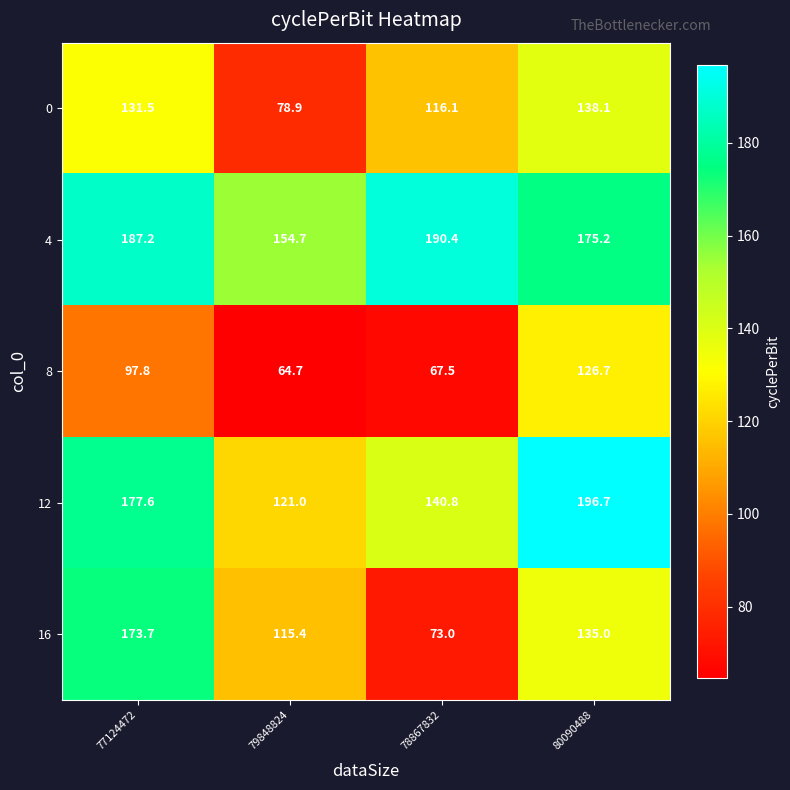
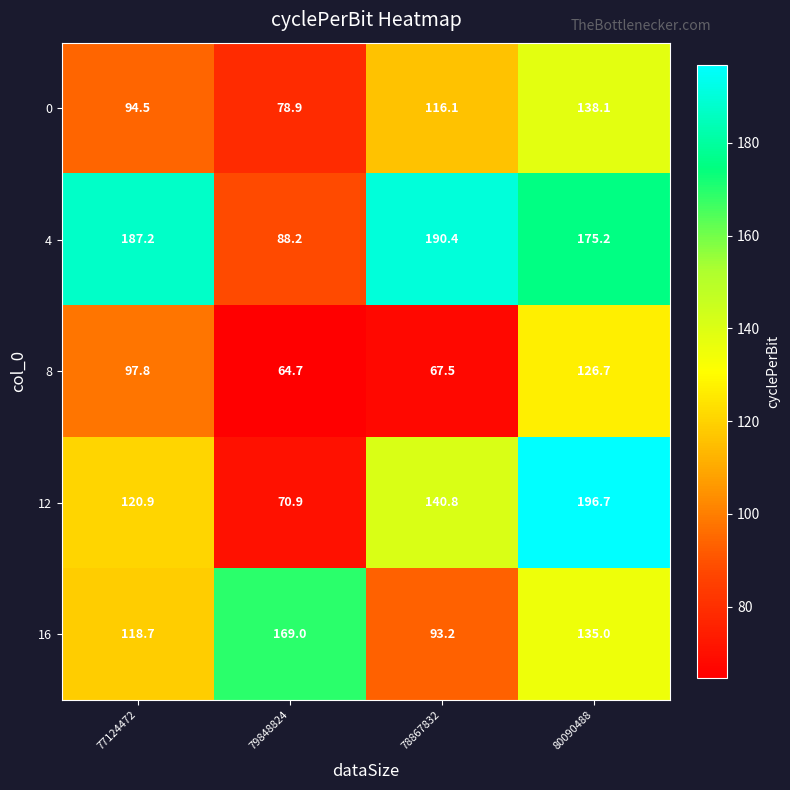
  {
    "0": {
-     "77124472": 131.5,
+     "77124472": 94.5,
      "79848824": 78.9,
      "78867832": 116.1,
      "80090488": 138.1
    },
    "4": {
      "77124472": 187.2,
-     "79848824": 154.7,
+     "79848824": 88.2,
      "78867832": 190.4,
      "80090488": 175.2
    },
    "8": {
      "77124472": 97.8,
      "79848824": 64.7,
      "78867832": 67.5,
      "80090488": 126.7
    },
    "12": {
-     "77124472": 177.6,
-     "79848824": 121.0,
+     "77124472": 120.9,
+     "79848824": 70.9,
      "78867832": 140.8,
      "80090488": 196.7
    },
    "16": {
-     "77124472": 173.7,
-     "79848824": 115.4,
-     "78867832": 73.0,
+     "77124472": 118.7,
+     "79848824": 169.0,
+     "78867832": 93.2,
      "80090488": 135.0
    }
  }
